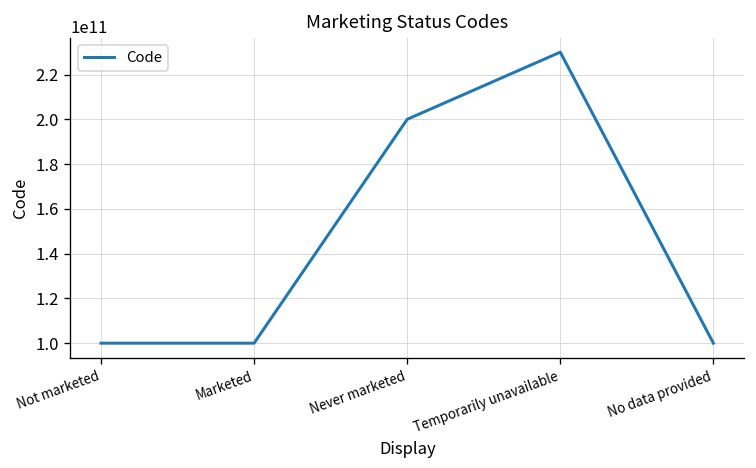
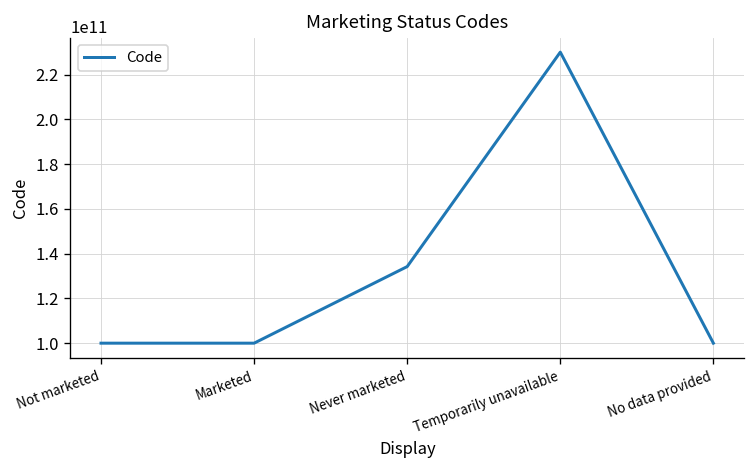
  {
    "Not marketed": 100000000000,
    "Marketed": 100000000000,
-   "Never marketed": 200000000000,
+   "Never marketed": 134000000000,
    "Temporarily unavailable": 230000000000,
    "No data provided": 100000000000
  }
